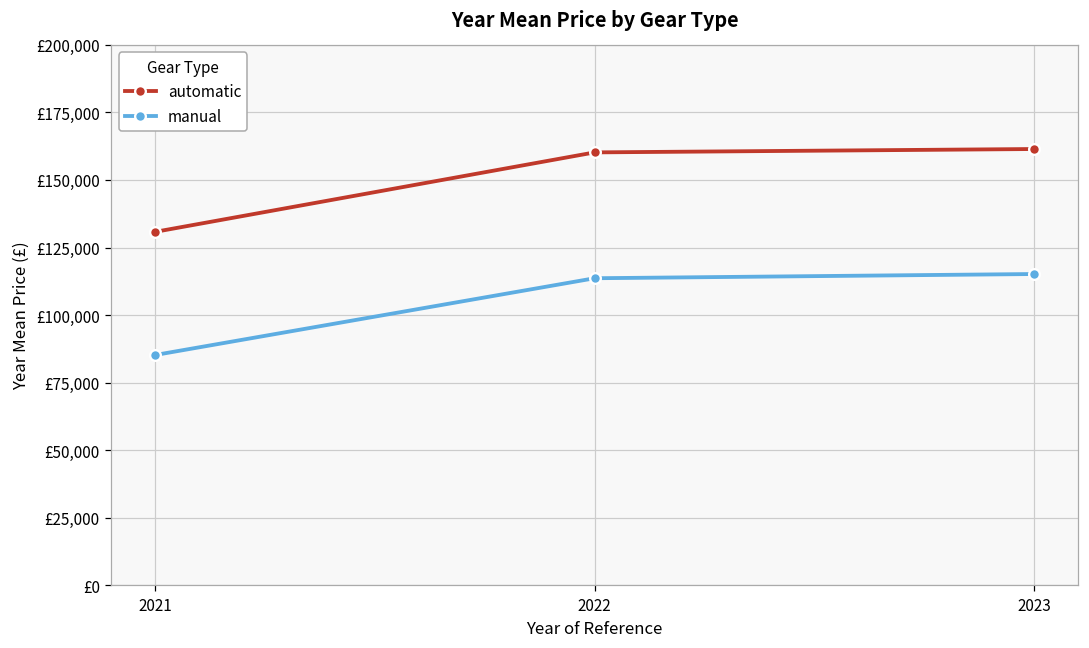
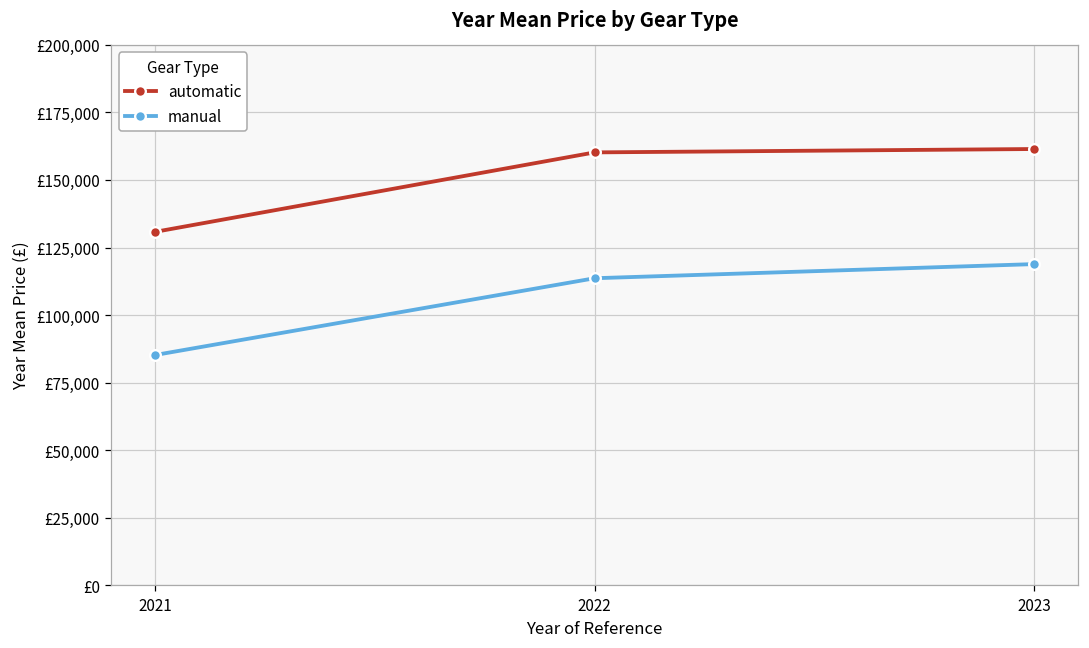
  {
    "automatic": {
      "2021": "£131,000",
      "2022": "£160,000",
      "2023": "£161,000"
    },
    "manual": {
      "2021": "£85,000",
      "2022": "£114,000",
-     "2023": "£115,000"
+     "2023": "£119,000"
    }
  }
